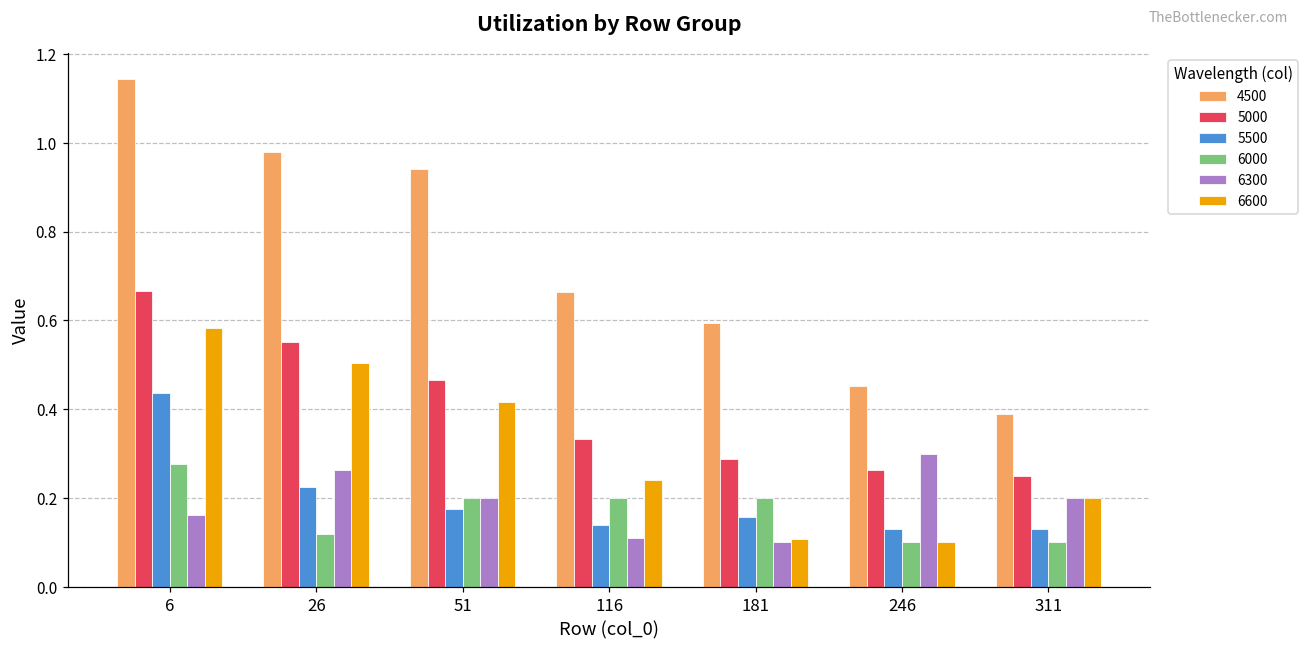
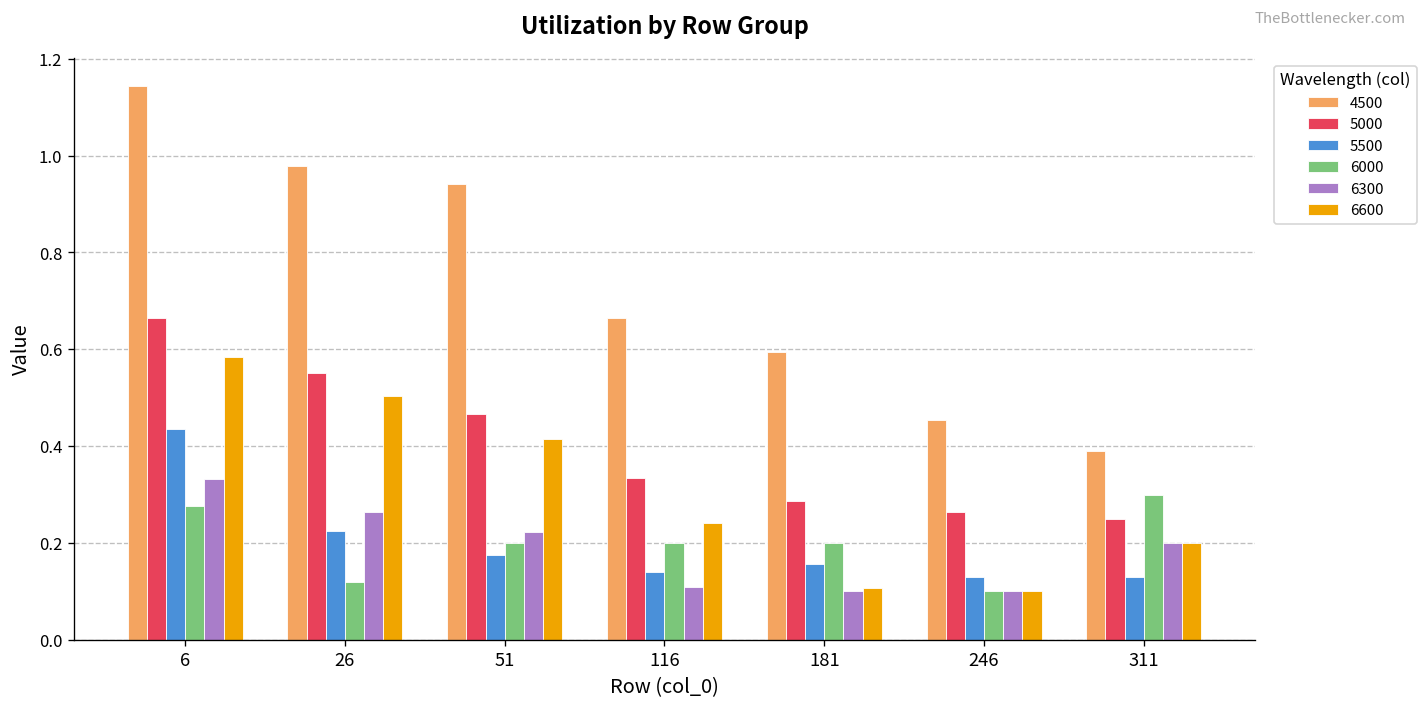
  {
    "4500": {
      "6": 1.14,
      "26": 0.98,
      "51": 0.94,
      "116": 0.66,
      "181": 0.59,
      "246": 0.45,
      "311": 0.39
    },
    "5000": {
      "6": 0.67,
      "26": 0.55,
      "51": 0.47,
      "116": 0.33,
      "181": 0.29,
      "246": 0.26,
      "311": 0.25
    },
    "5500": {
      "6": 0.44,
      "26": 0.23,
      "51": 0.17,
      "116": 0.14,
      "181": 0.16,
      "246": 0.13,
      "311": 0.13
    },
    "6000": {
      "6": 0.28,
      "26": 0.12,
      "51": 0.2,
      "116": 0.2,
      "181": 0.2,
      "246": 0.1,
-     "311": 0.1
+     "311": 0.3
    },
    "6300": {
-     "6": 0.16,
+     "6": 0.33,
      "26": 0.26,
-     "51": 0.20,
+     "51": 0.22,
      "116": 0.11,
      "181": 0.10,
-     "246": 0.3,
+     "246": 0.1,
      "311": 0.20
    },
    "6600": {
      "6": 0.58,
      "26": 0.50,
      "51": 0.42,
      "116": 0.24,
      "181": 0.11,
      "246": 0.10,
      "311": 0.20
    }
  }
